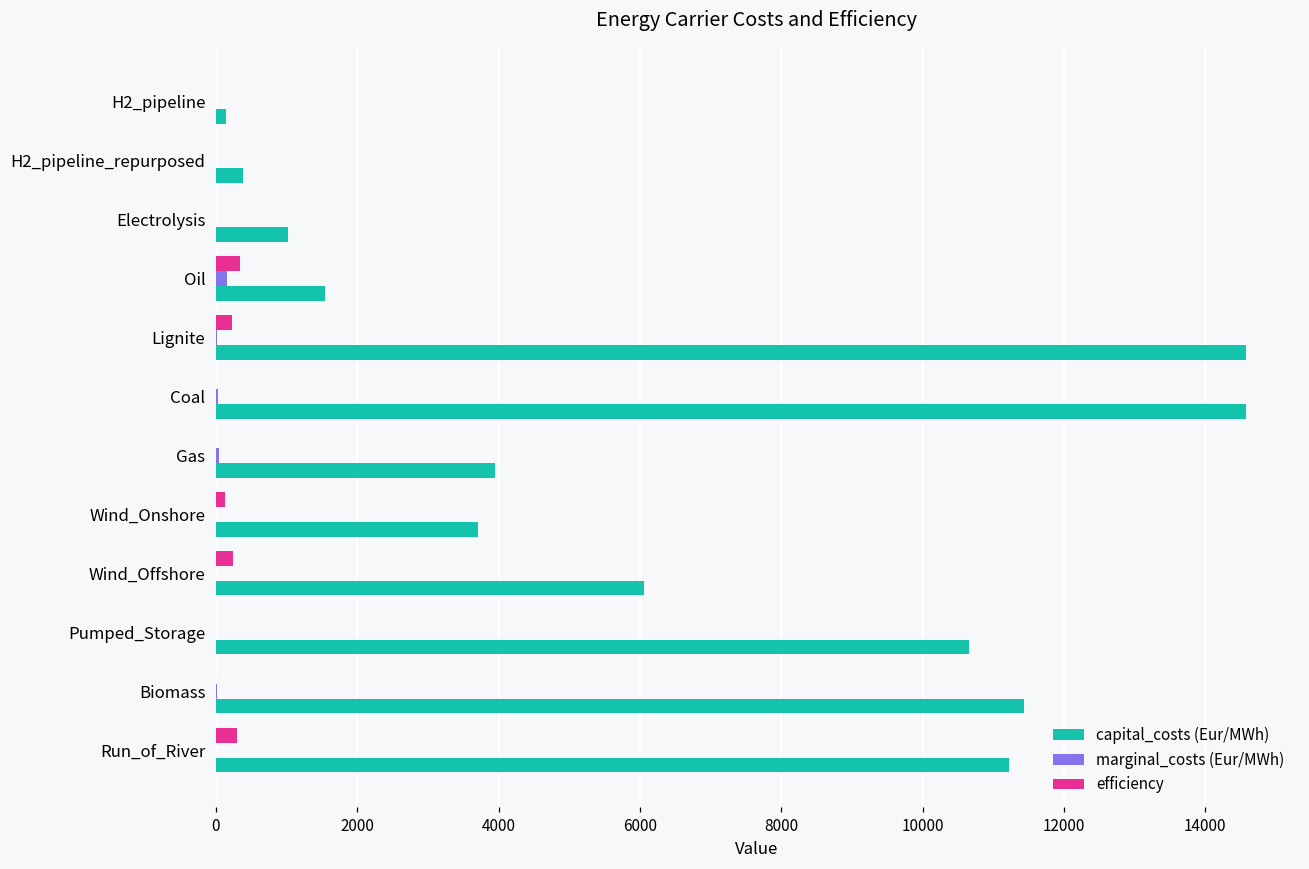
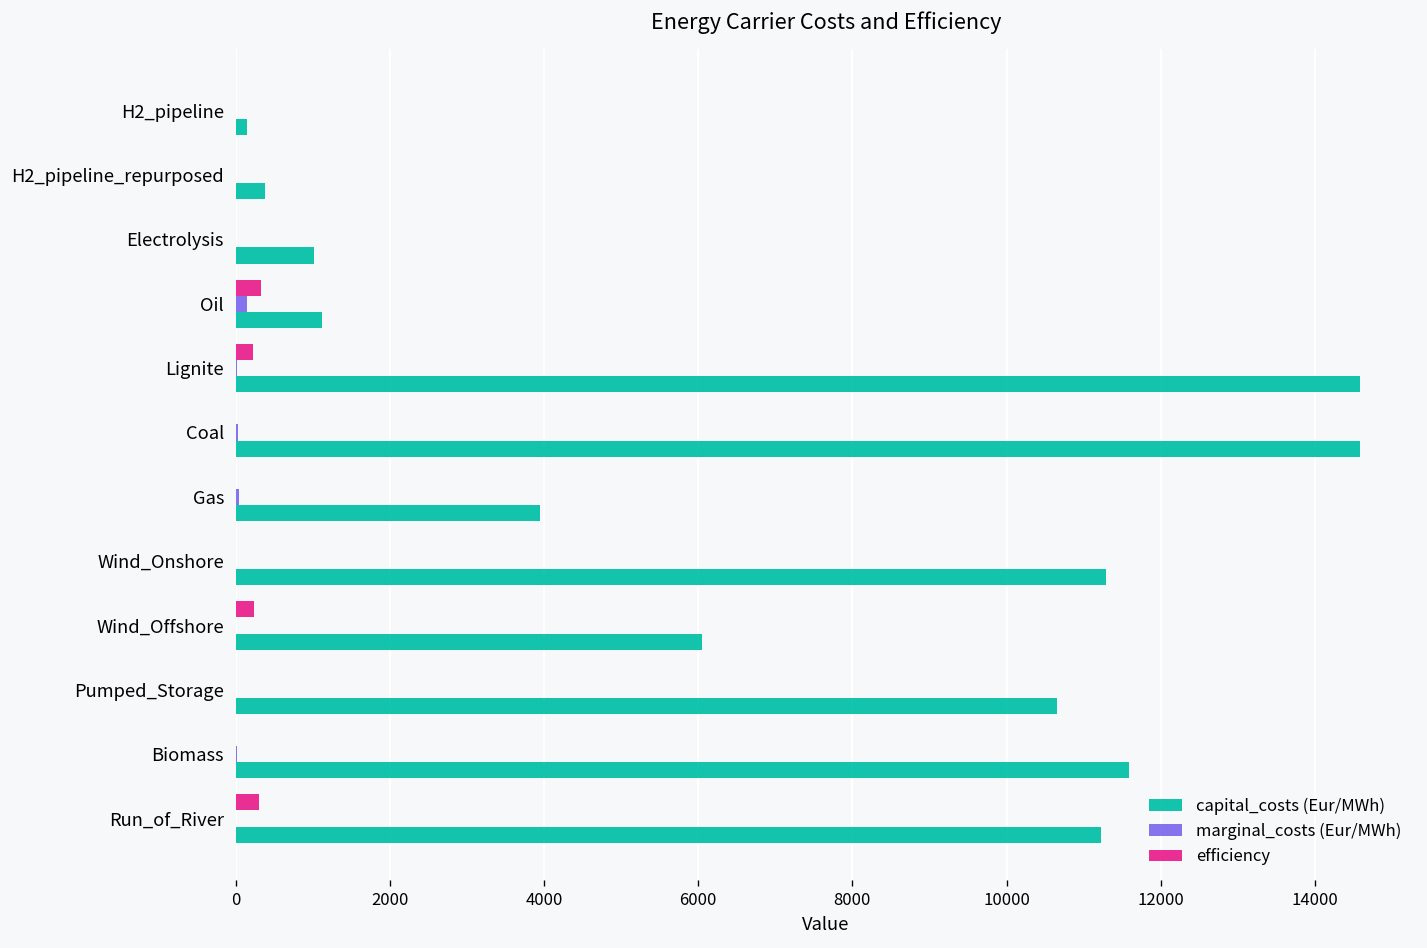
  {
    "capital_costs (Eur/MWh)": {
      "H2_pipeline": 100,
      "H2_pipeline_repurposed": 400,
      "Electrolysis": 1000,
-     "Oil": 1500,
+     "Oil": 1100,
      "Lignite": 14600,
      "Coal": 14600,
      "Gas": 3900,
-     "Wind_Onshore": 3700,
+     "Wind_Onshore": 11300,
      "Wind_Offshore": 6100,
      "Pumped_Storage": 10700,
-     "Biomass": 11400,
+     "Biomass": 11600,
      "Run_of_River": 11200
    },
    "marginal_costs (Eur/MWh)": {
      "H2_pipeline": 0,
      "H2_pipeline_repurposed": 0,
      "Electrolysis": 0,
      "Oil": 100,
      "Wind_Onshore": 0,
      "Wind_Offshore": 0,
      "Pumped_Storage": 0,
      "Run_of_River": 0
    },
    "efficiency": {
      "H2_pipeline": 0,
      "H2_pipeline_repurposed": 0,
      "Oil": 300,
      "Lignite": 200,
-     "Wind_Onshore": 100,
+     "Wind_Onshore": 0,
      "Wind_Offshore": 200,
      "Run_of_River": 300
    }
  }
